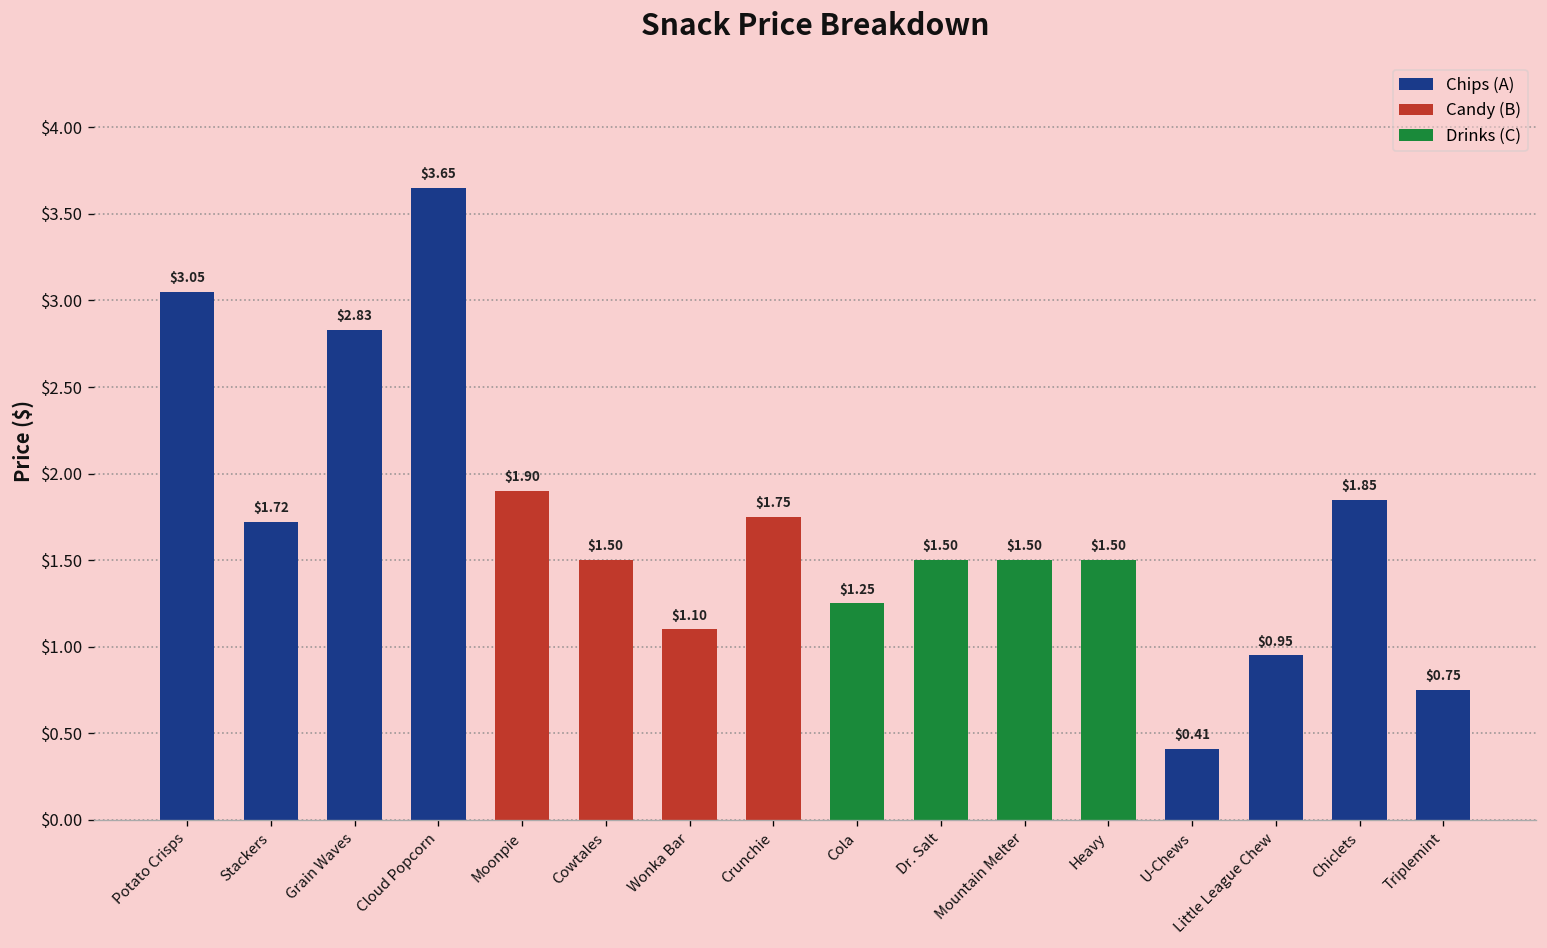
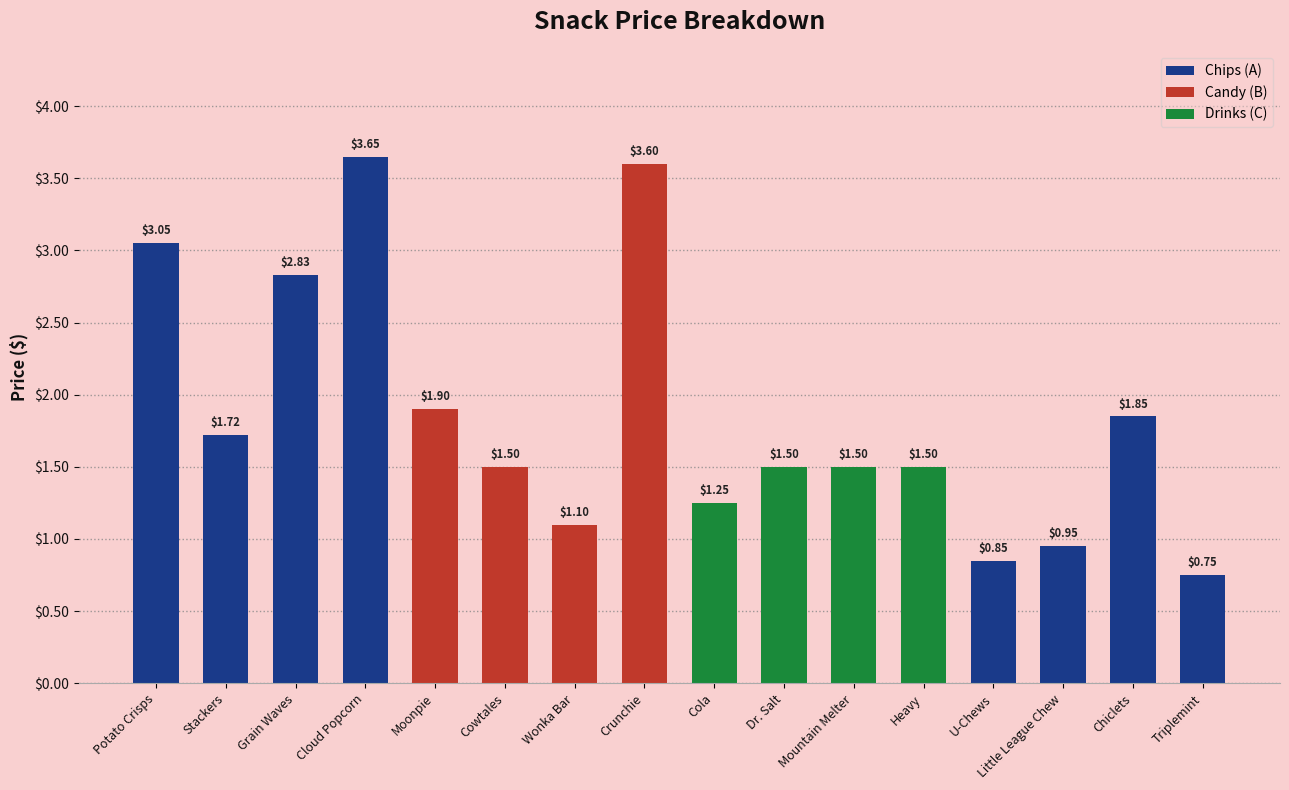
  {
    "Potato Crisps": "$3.05",
    "Stackers": "$1.72",
    "Grain Waves": "$2.83",
    "Cloud Popcorn": "$3.65",
    "Moonpie": "$1.90",
    "Cowtales": "$1.50",
    "Wonka Bar": "$1.10",
-   "Crunchie": "$1.75",
+   "Crunchie": "$3.60",
    "Cola": "$1.25",
    "Dr. Salt": "$1.50",
    "Mountain Melter": "$1.50",
    "Heavy": "$1.50",
-   "U-Chews": "$0.41",
+   "U-Chews": "$0.85",
    "Little League Chew": "$0.95",
    "Chiclets": "$1.85",
    "Triplemint": "$0.75"
  }
